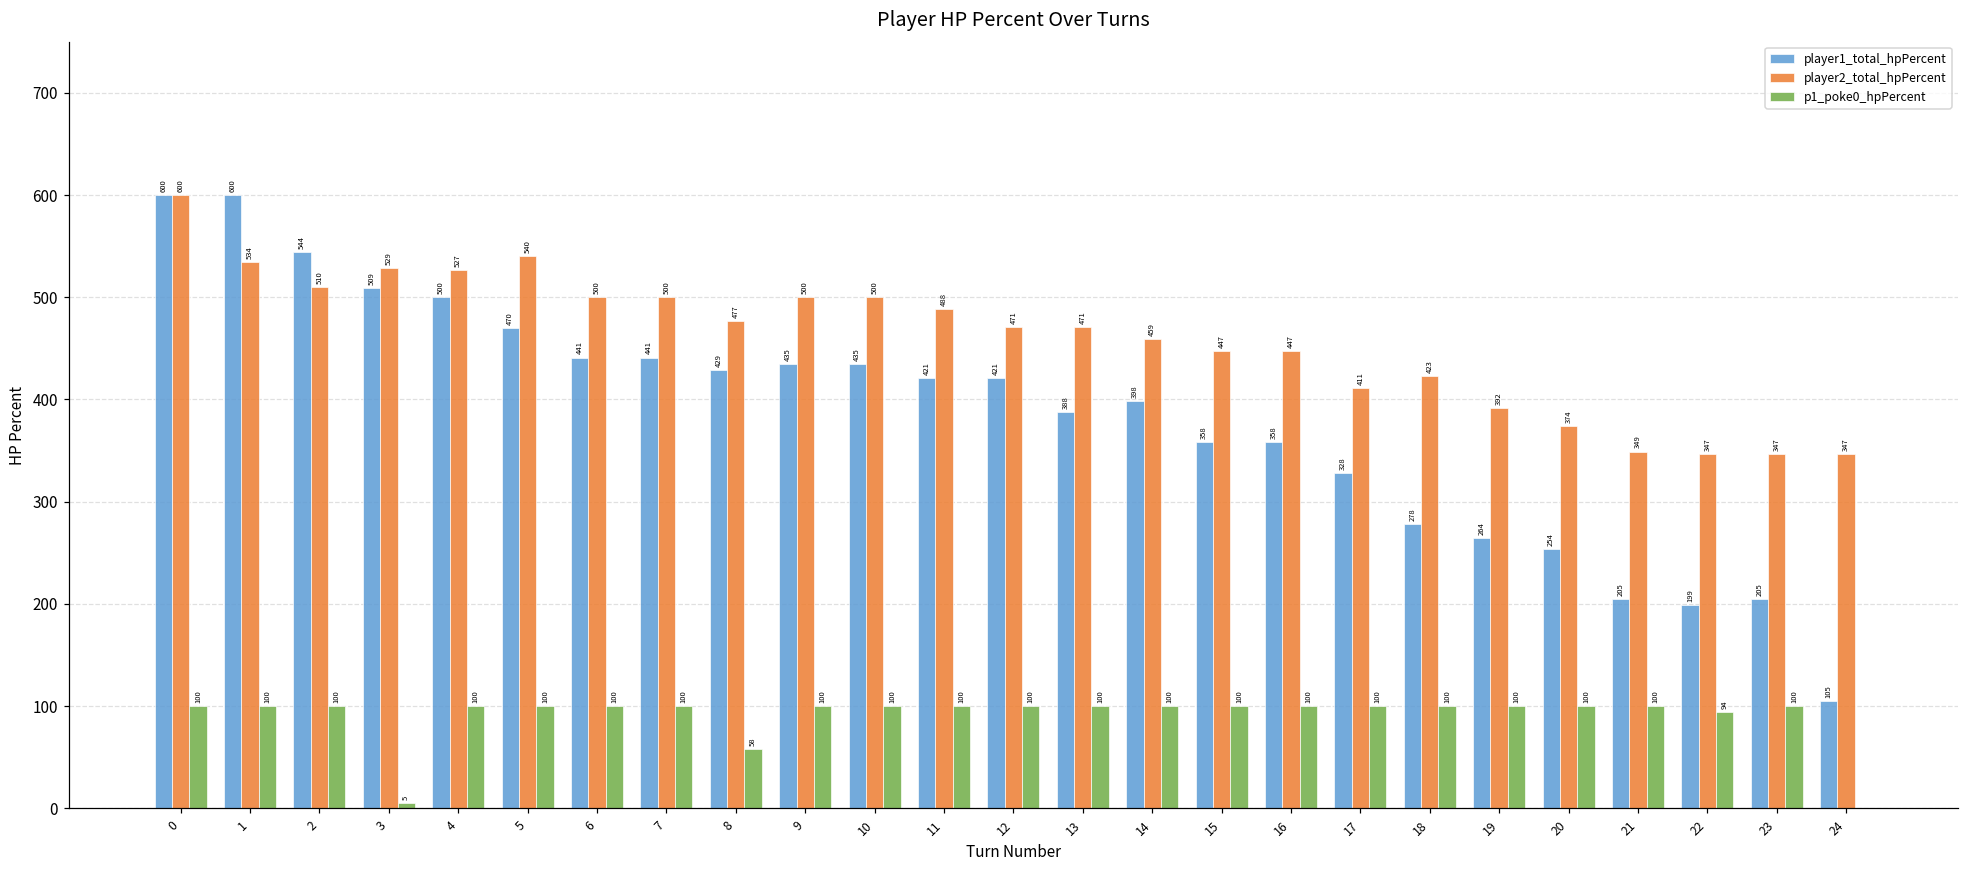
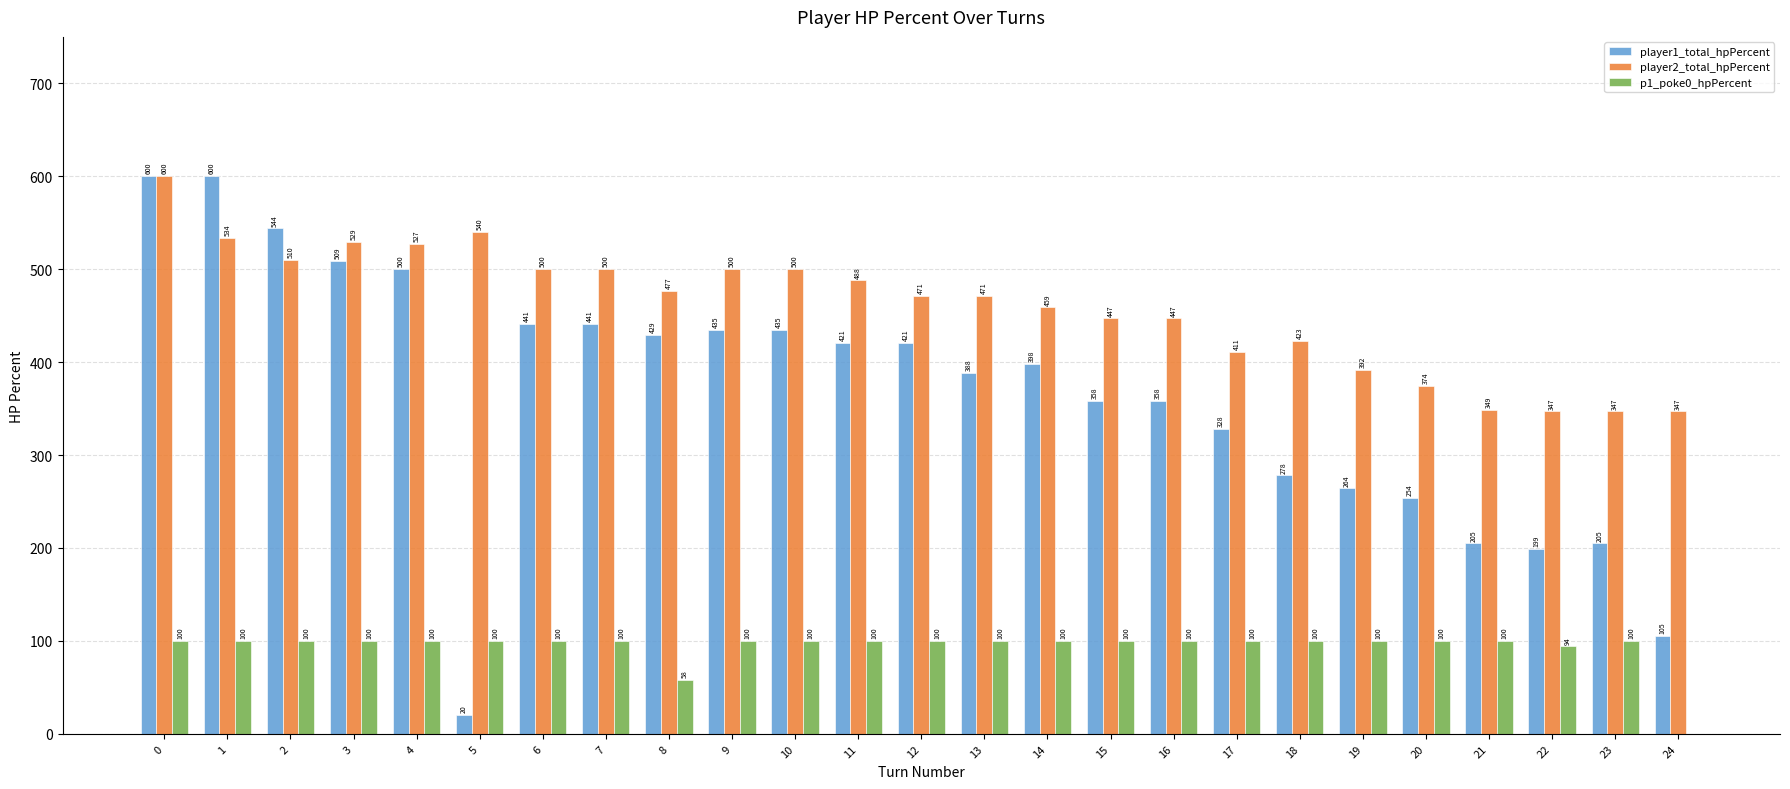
  {
    "player1_total_hpPercent": {
      "0": 600,
      "1": 600,
      "2": 544,
      "3": 509,
      "4": 500,
-     "5": 470,
+     "5": 20,
      "6": 441,
      "7": 441,
      "8": 429,
      "9": 435,
      "10": 435,
      "11": 421,
      "12": 421,
      "13": 388,
      "14": 398,
      "15": 358,
      "16": 358,
      "17": 328,
      "18": 278,
      "19": 264,
      "20": 254,
      "21": 205,
      "22": 199,
      "23": 205,
      "24": 105
    },
    "player2_total_hpPercent": {
      "0": 600,
      "1": 534,
      "2": 510,
      "3": 529,
      "4": 527,
      "5": 540,
      "6": 500,
      "7": 500,
      "8": 477,
      "9": 500,
      "10": 500,
      "11": 488,
      "12": 471,
      "13": 471,
      "14": 459,
      "15": 447,
      "16": 447,
      "17": 411,
      "18": 423,
      "19": 392,
      "20": 374,
      "21": 349,
      "22": 347,
      "23": 347,
      "24": 347
    },
    "p1_poke0_hpPercent": {
      "0": 100,
      "1": 100,
      "2": 100,
-     "3": 5,
+     "3": 100,
      "4": 100,
      "5": 100,
      "6": 100,
      "7": 100,
      "8": 58,
      "9": 100,
      "10": 100,
      "11": 100,
      "12": 100,
      "13": 100,
      "14": 100,
      "15": 100,
      "16": 100,
      "17": 100,
      "18": 100,
      "19": 100,
      "20": 100,
      "21": 100,
      "22": 94,
      "23": 100
    }
  }
